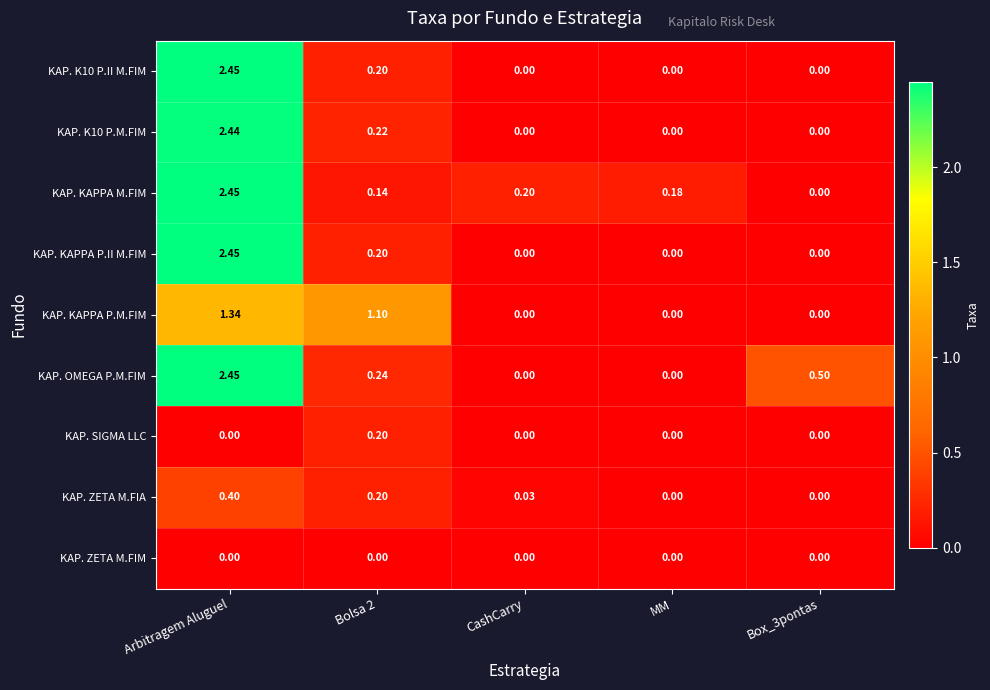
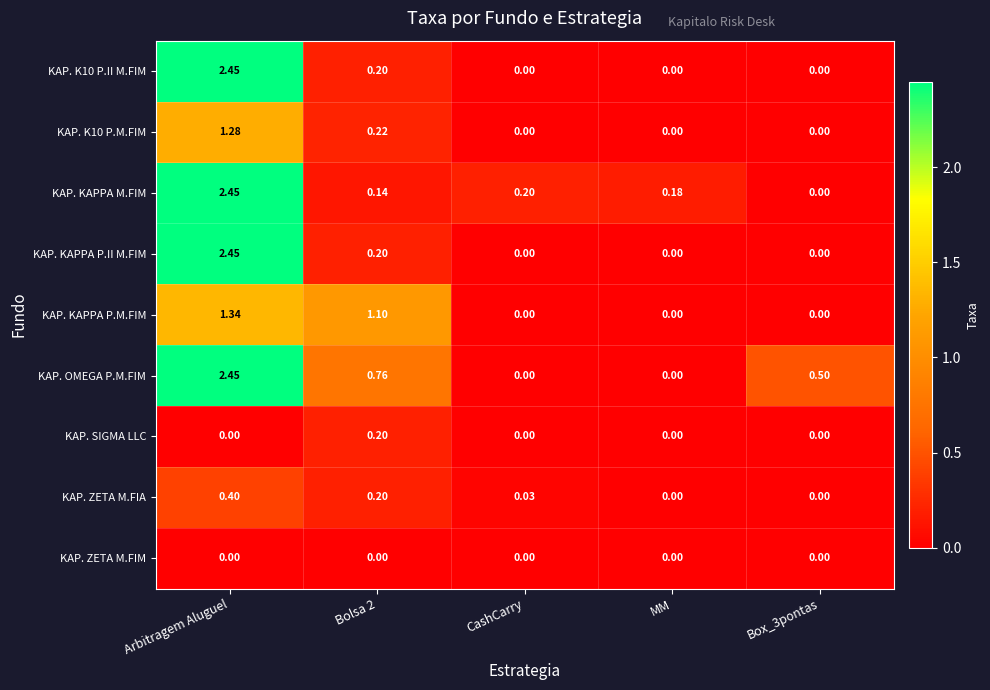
  {
    "KAP. K10 P.II M.FIM": {
      "Arbitragem Aluguel": 2.45,
      "Bolsa 2": 0.20,
      "CashCarry": 0.00,
      "MM": 0.00,
      "Box_3pontas": 0.00
    },
    "KAP. K10 P.M.FIM": {
-     "Arbitragem Aluguel": 2.44,
+     "Arbitragem Aluguel": 1.28,
      "Bolsa 2": 0.22,
      "CashCarry": 0.00,
      "MM": 0.00,
      "Box_3pontas": 0.00
    },
    "KAP. KAPPA M.FIM": {
      "Arbitragem Aluguel": 2.45,
      "Bolsa 2": 0.14,
      "CashCarry": 0.20,
      "MM": 0.18,
      "Box_3pontas": 0.00
    },
    "KAP. KAPPA P.II M.FIM": {
      "Arbitragem Aluguel": 2.45,
      "Bolsa 2": 0.20,
      "CashCarry": 0.00,
      "MM": 0.00,
      "Box_3pontas": 0.00
    },
    "KAP. KAPPA P.M.FIM": {
      "Arbitragem Aluguel": 1.34,
      "Bolsa 2": 1.10,
      "CashCarry": 0.00,
      "MM": 0.00,
      "Box_3pontas": 0.00
    },
    "KAP. OMEGA P.M.FIM": {
      "Arbitragem Aluguel": 2.45,
-     "Bolsa 2": 0.24,
+     "Bolsa 2": 0.76,
      "CashCarry": 0.00,
      "MM": 0.00,
      "Box_3pontas": 0.50
    },
    "KAP. SIGMA LLC": {
      "Arbitragem Aluguel": 0.00,
      "Bolsa 2": 0.20,
      "CashCarry": 0.00,
      "MM": 0.00,
      "Box_3pontas": 0.00
    },
    "KAP. ZETA M.FIA": {
      "Arbitragem Aluguel": 0.40,
      "Bolsa 2": 0.20,
      "CashCarry": 0.03,
      "MM": 0.00,
      "Box_3pontas": 0.00
    },
    "KAP. ZETA M.FIM": {
      "Arbitragem Aluguel": 0.00,
      "Bolsa 2": 0.00,
      "CashCarry": 0.00,
      "MM": 0.00,
      "Box_3pontas": 0.00
    }
  }
